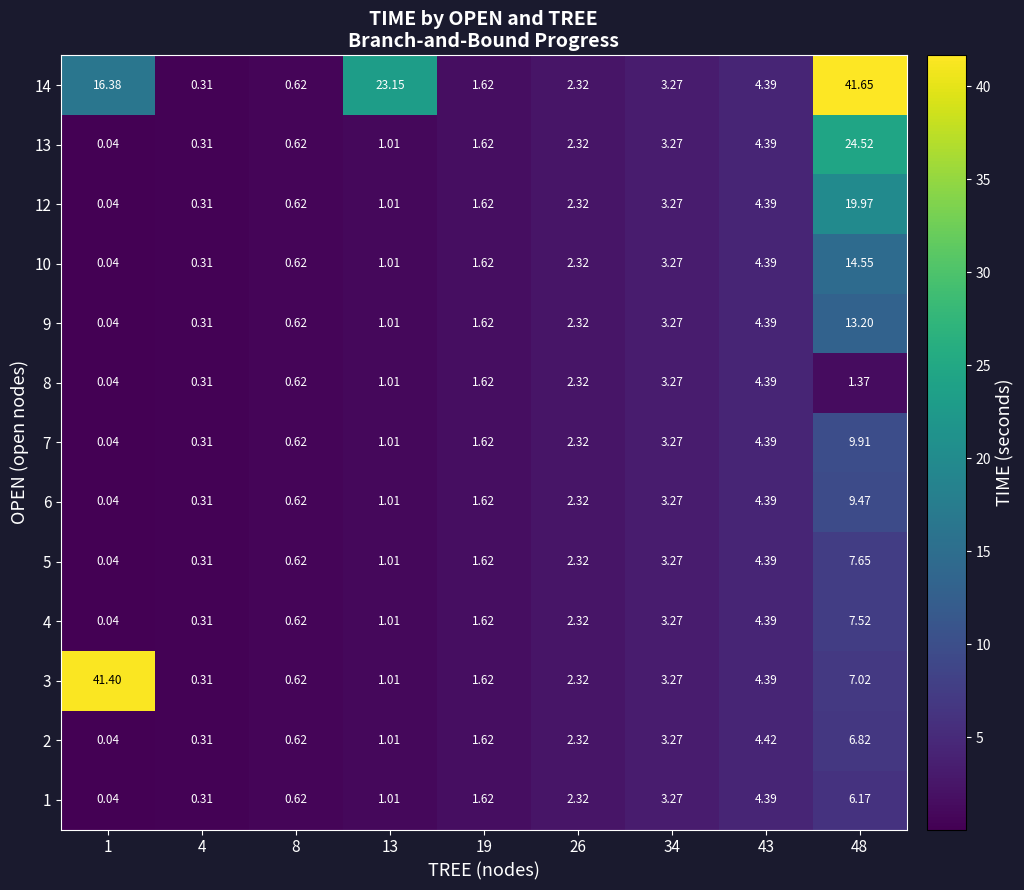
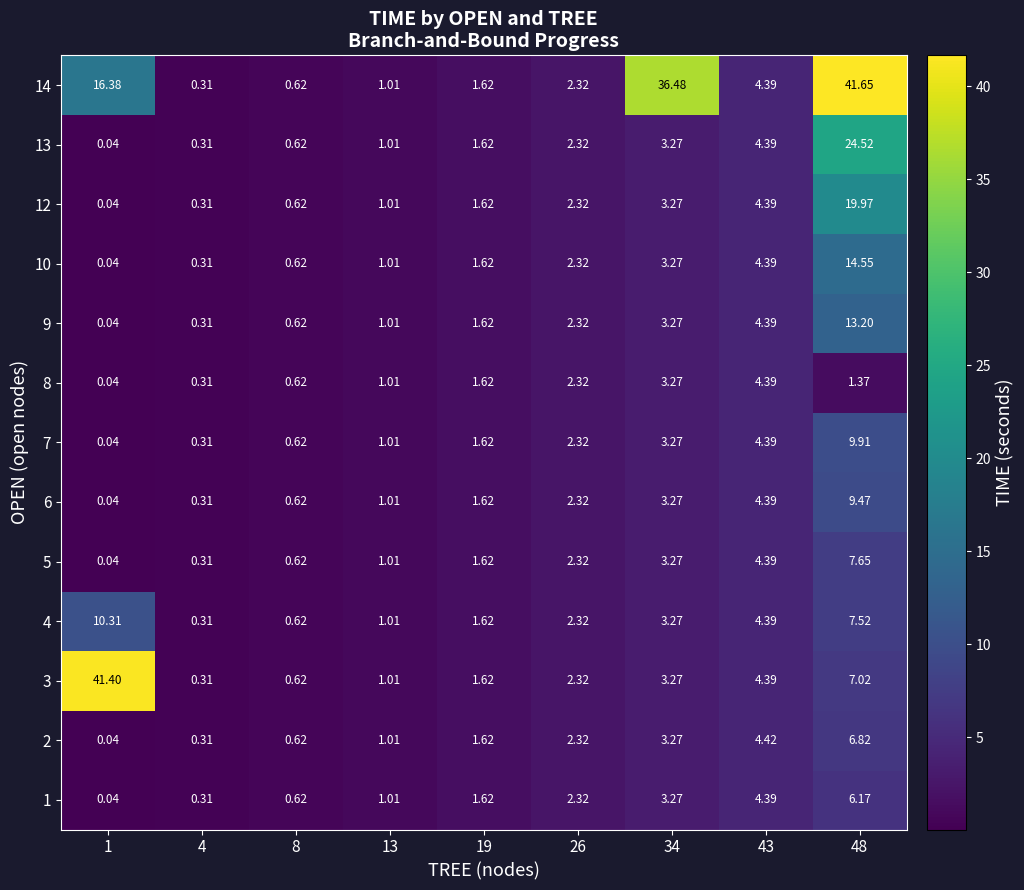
  {
    "14": {
      "1": 16.38,
      "4": 0.31,
      "8": 0.62,
-     "13": 23.15,
+     "13": 1.01,
      "19": 1.62,
      "26": 2.32,
-     "34": 3.27,
+     "34": 36.48,
      "43": 4.39,
      "48": 41.65
    },
    "13": {
      "1": 0.04,
      "4": 0.31,
      "8": 0.62,
      "13": 1.01,
      "19": 1.62,
      "26": 2.32,
      "34": 3.27,
      "43": 4.39,
      "48": 24.52
    },
    "12": {
      "1": 0.04,
      "4": 0.31,
      "8": 0.62,
      "13": 1.01,
      "19": 1.62,
      "26": 2.32,
      "34": 3.27,
      "43": 4.39,
      "48": 19.97
    },
    "10": {
      "1": 0.04,
      "4": 0.31,
      "8": 0.62,
      "13": 1.01,
      "19": 1.62,
      "26": 2.32,
      "34": 3.27,
      "43": 4.39,
      "48": 14.55
    },
    "9": {
      "1": 0.04,
      "4": 0.31,
      "8": 0.62,
      "13": 1.01,
      "19": 1.62,
      "26": 2.32,
      "34": 3.27,
      "43": 4.39,
      "48": 13.20
    },
    "8": {
      "1": 0.04,
      "4": 0.31,
      "8": 0.62,
      "13": 1.01,
      "19": 1.62,
      "26": 2.32,
      "34": 3.27,
      "43": 4.39,
      "48": 1.37
    },
    "7": {
      "1": 0.04,
      "4": 0.31,
      "8": 0.62,
      "13": 1.01,
      "19": 1.62,
      "26": 2.32,
      "34": 3.27,
      "43": 4.39,
      "48": 9.91
    },
    "6": {
      "1": 0.04,
      "4": 0.31,
      "8": 0.62,
      "13": 1.01,
      "19": 1.62,
      "26": 2.32,
      "34": 3.27,
      "43": 4.39,
      "48": 9.47
    },
    "5": {
      "1": 0.04,
      "4": 0.31,
      "8": 0.62,
      "13": 1.01,
      "19": 1.62,
      "26": 2.32,
      "34": 3.27,
      "43": 4.39,
      "48": 7.65
    },
    "4": {
-     "1": 0.04,
+     "1": 10.31,
      "4": 0.31,
      "8": 0.62,
      "13": 1.01,
      "19": 1.62,
      "26": 2.32,
      "34": 3.27,
      "43": 4.39,
      "48": 7.52
    },
    "3": {
      "1": 41.40,
      "4": 0.31,
      "8": 0.62,
      "13": 1.01,
      "19": 1.62,
      "26": 2.32,
      "34": 3.27,
      "43": 4.39,
      "48": 7.02
    },
    "2": {
      "1": 0.04,
      "4": 0.31,
      "8": 0.62,
      "13": 1.01,
      "19": 1.62,
      "26": 2.32,
      "34": 3.27,
      "43": 4.42,
      "48": 6.82
    },
    "1": {
      "1": 0.04,
      "4": 0.31,
      "8": 0.62,
      "13": 1.01,
      "19": 1.62,
      "26": 2.32,
      "34": 3.27,
      "43": 4.39,
      "48": 6.17
    }
  }
